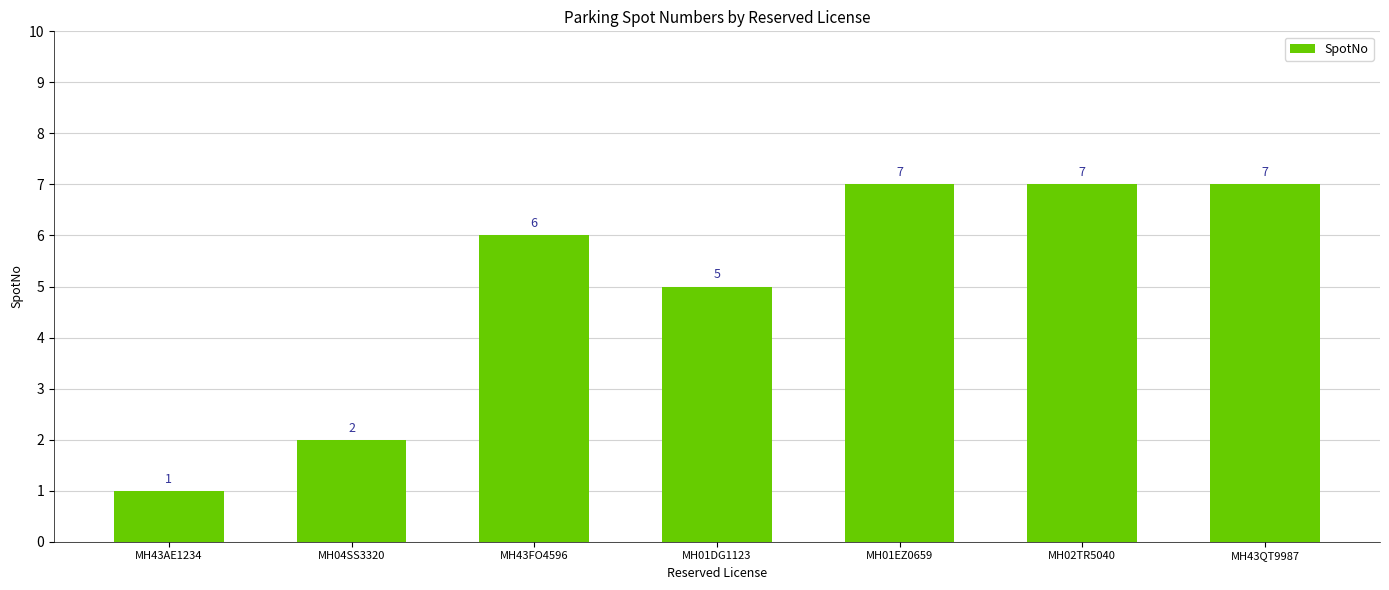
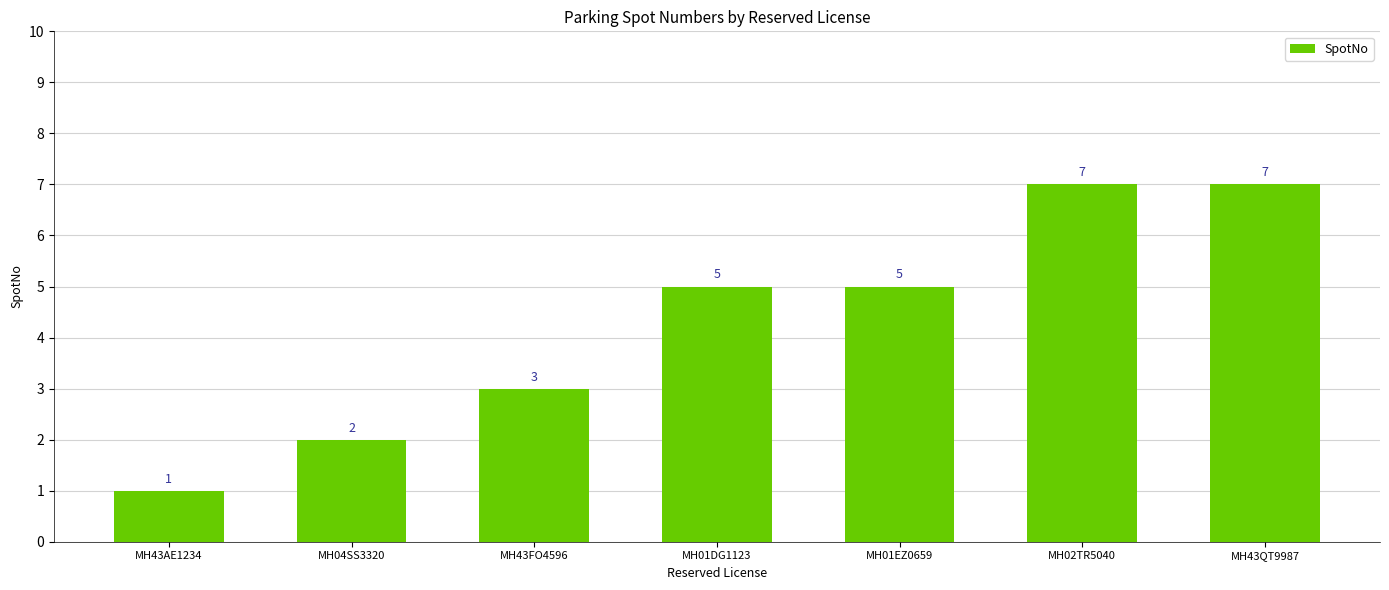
  {
    "MH43AE1234": 1,
    "MH04SS3320": 2,
-   "MH43FO4596": 6,
+   "MH43FO4596": 3,
    "MH01DG1123": 5,
-   "MH01EZ0659": 7,
+   "MH01EZ0659": 5,
    "MH02TR5040": 7,
    "MH43QT9987": 7
  }
